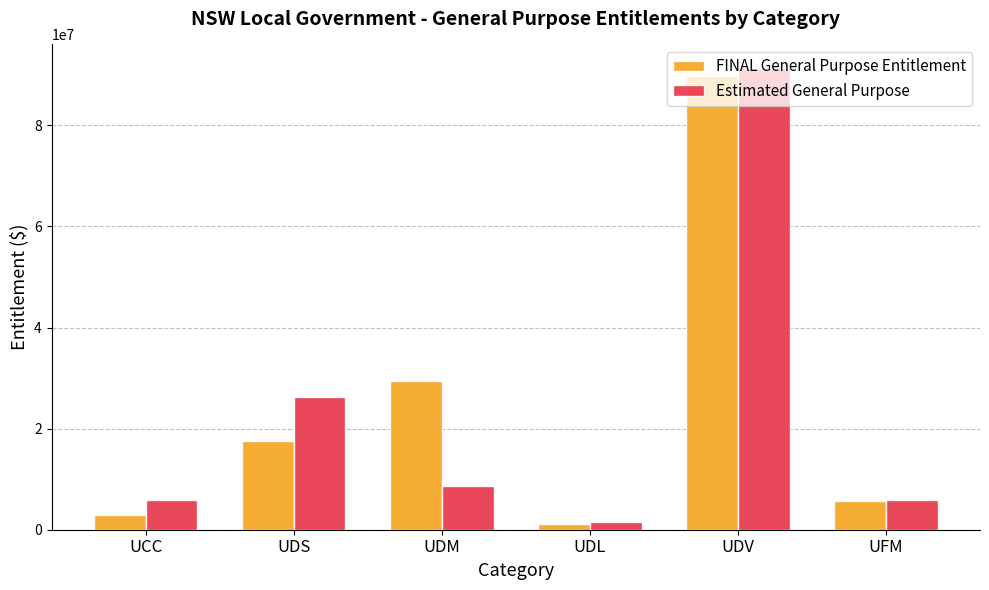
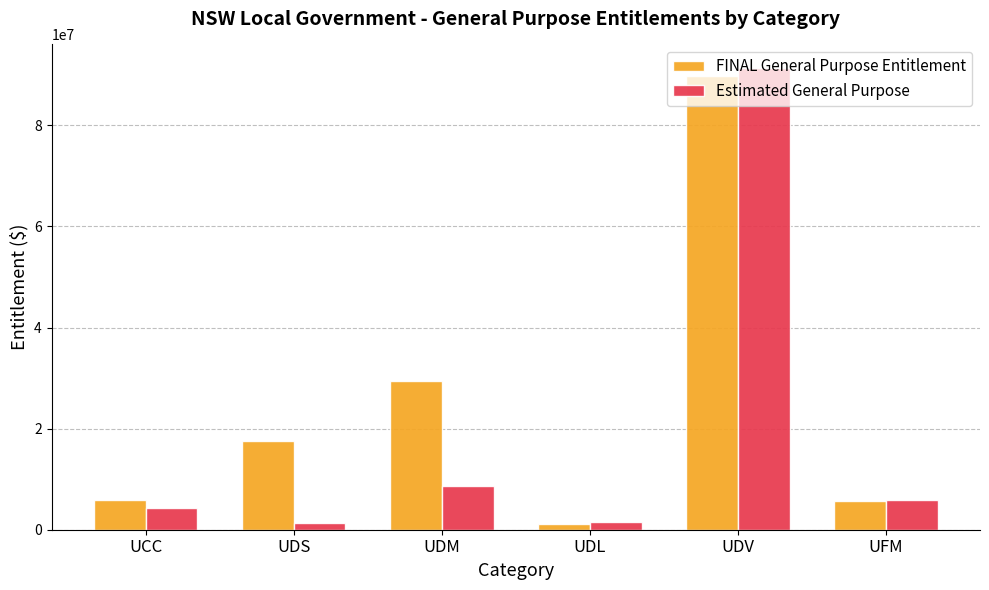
  {
    "FINAL General Purpose Entitlement": {
-     "UCC": 3000000,
+     "UCC": 6000000,
      "UDS": 18000000,
      "UDM": 29000000,
      "UDL": 1000000,
      "UFM": 6000000
    },
    "Estimated General Purpose": {
-     "UCC": 6000000,
-     "UDS": 26000000,
+     "UCC": 4000000,
+     "UDS": 1000000,
      "UDM": 9000000,
      "UDL": 1000000,
      "UFM": 6000000
    }
  }
